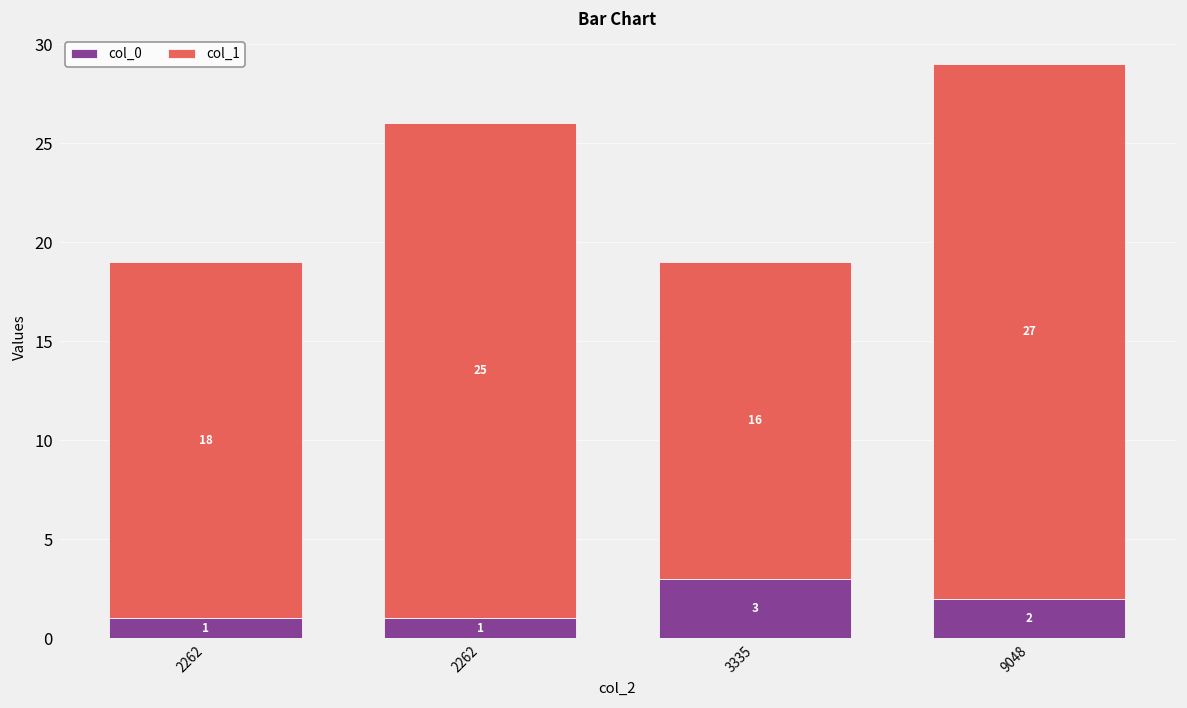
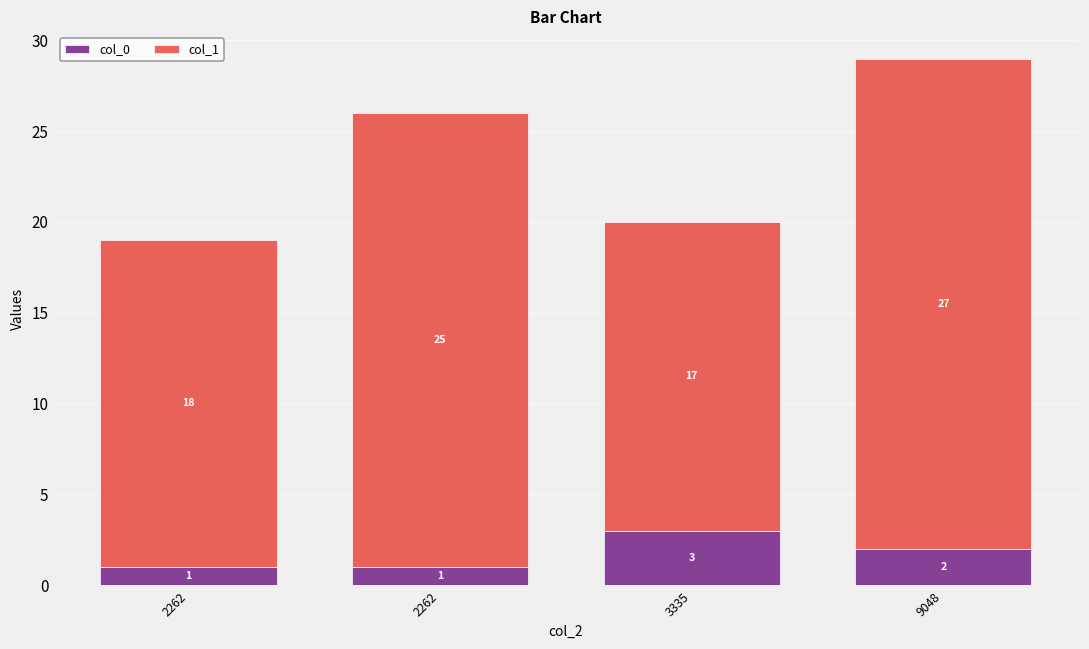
  {
    "col_0": {
      "3335": 3,
      "9048": 2
    },
    "col_1": {
-     "3335": 16,
+     "3335": 17,
      "9048": 27
    }
  }
